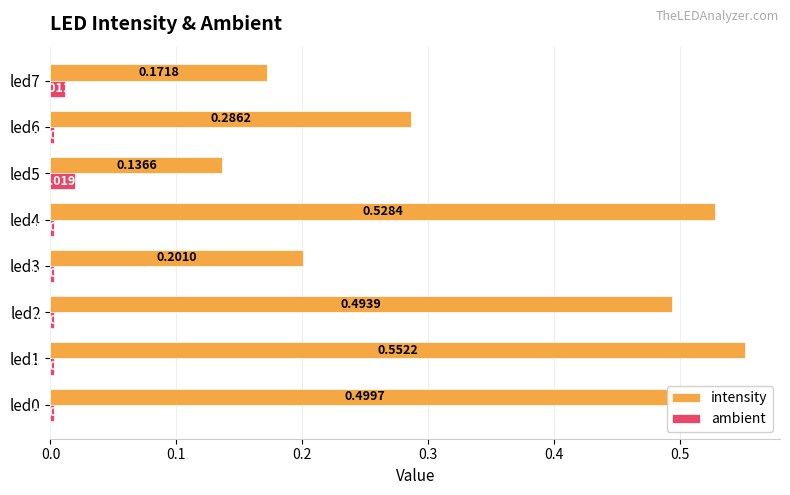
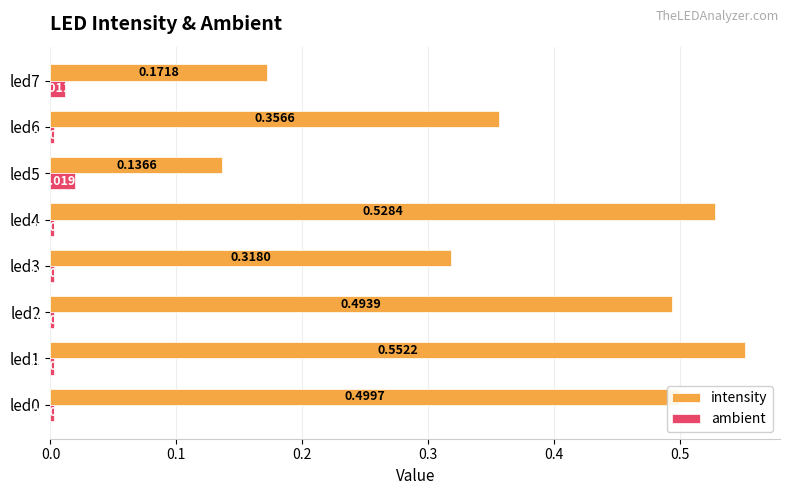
  {
    "intensity": {
      "led7": 0.1718,
-     "led6": 0.2862,
+     "led6": 0.3566,
      "led5": 0.1366,
      "led4": 0.5284,
-     "led3": 0.2010,
+     "led3": 0.3180,
      "led2": 0.4939,
      "led1": 0.5522
    },
    "ambient": {
      "led5": 0.0195
    }
  }
